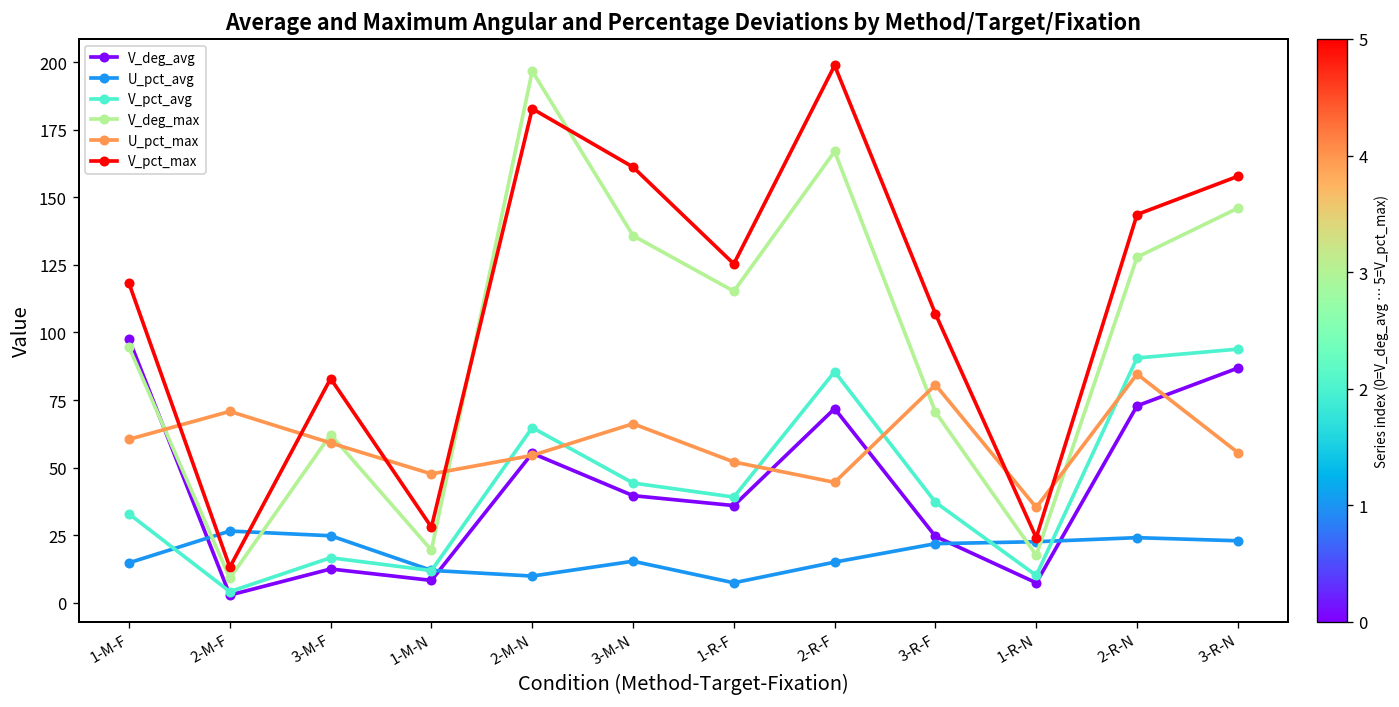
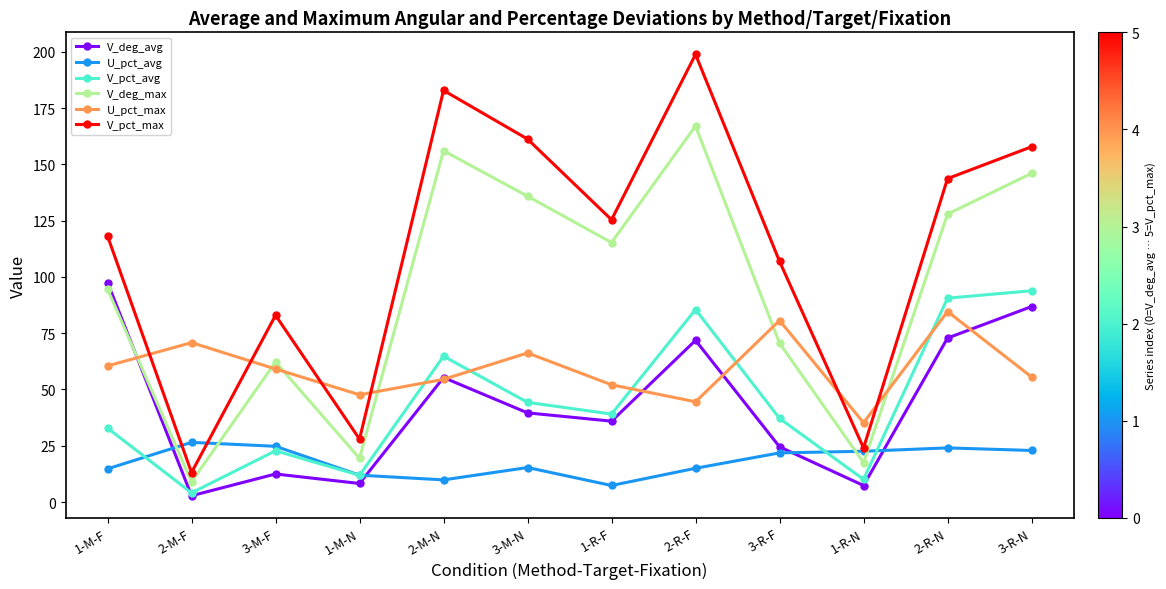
  {
    "V_deg_avg": {
      "1-M-F": 98,
      "2-M-F": 3,
      "3-M-F": 12,
      "1-M-N": 8,
      "3-M-N": 40,
      "1-R-F": 36,
      "2-R-F": 72,
      "3-R-F": 25,
      "1-R-N": 7,
      "2-R-N": 73,
      "3-R-N": 87
    },
    "U_pct_avg": {
      "1-M-F": 15,
      "2-M-F": 27,
      "3-M-F": 25,
      "2-M-N": 10,
      "3-M-N": 15,
      "1-R-F": 7,
      "2-R-F": 15,
      "3-R-F": 22,
      "1-R-N": 23,
      "2-R-N": 24,
      "3-R-N": 23
    },
    "V_pct_avg": {
      "1-M-F": 33,
      "2-M-F": 4,
-     "3-M-F": 17,
+     "3-M-F": 23,
      "2-M-N": 65,
      "3-M-N": 44,
      "1-R-F": 39,
      "2-R-F": 86,
      "3-R-F": 37,
      "1-R-N": 10,
      "2-R-N": 91,
      "3-R-N": 94
    },
    "V_deg_max": {
      "1-M-F": 95,
      "2-M-F": 9,
      "3-M-F": 62,
      "1-M-N": 19,
-     "2-M-N": 197,
+     "2-M-N": 156,
      "3-M-N": 136,
      "1-R-F": 115,
      "2-R-F": 167,
      "3-R-F": 71,
      "1-R-N": 18,
      "2-R-N": 128,
      "3-R-N": 146
    },
    "U_pct_max": {
      "1-M-F": 60,
      "2-M-F": 71,
      "3-M-F": 59,
      "1-M-N": 48,
      "3-M-N": 66,
      "1-R-F": 52,
      "2-R-F": 45,
      "3-R-F": 81,
      "1-R-N": 35,
      "2-R-N": 85,
      "3-R-N": 56
    },
    "V_pct_max": {
      "1-M-F": 118,
      "2-M-F": 13,
      "3-M-F": 83,
      "1-M-N": 28,
      "2-M-N": 183,
      "3-M-N": 161,
      "1-R-F": 125,
      "2-R-F": 199,
      "3-R-F": 107,
      "1-R-N": 24,
      "2-R-N": 144,
      "3-R-N": 158
    }
  }
